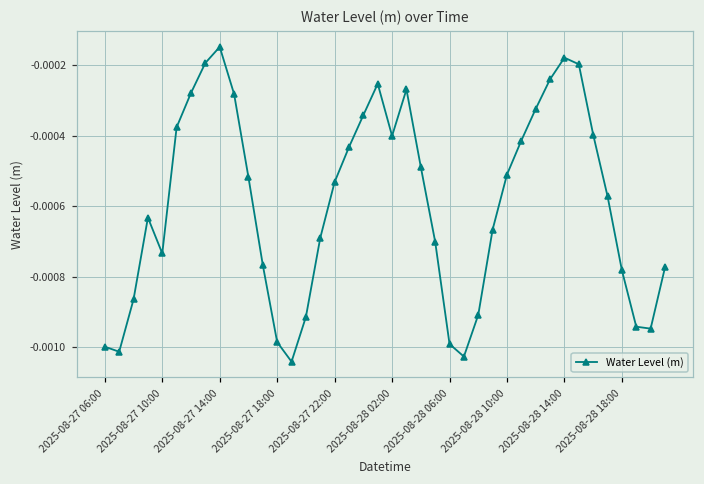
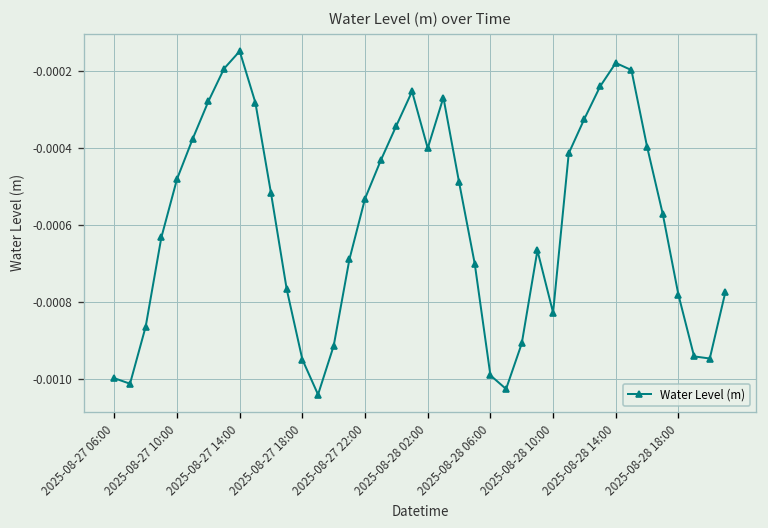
  {
    "2025-08-27 06:00": -0.00100,
-   "2025-08-27 10:00": -0.00073,
+   "2025-08-27 10:00": -0.00048,
    "2025-08-27 14:00": -0.00015,
-   "2025-08-27 18:00": -0.00099,
+   "2025-08-27 18:00": -0.00095,
    "2025-08-27 22:00": -0.00053,
    "2025-08-28 02:00": -0.00040,
    "2025-08-28 06:00": -0.00099,
-   "2025-08-28 10:00": -0.00051,
+   "2025-08-28 10:00": -0.00083,
    "2025-08-28 14:00": -0.00018,
    "2025-08-28 18:00": -0.00078
  }
